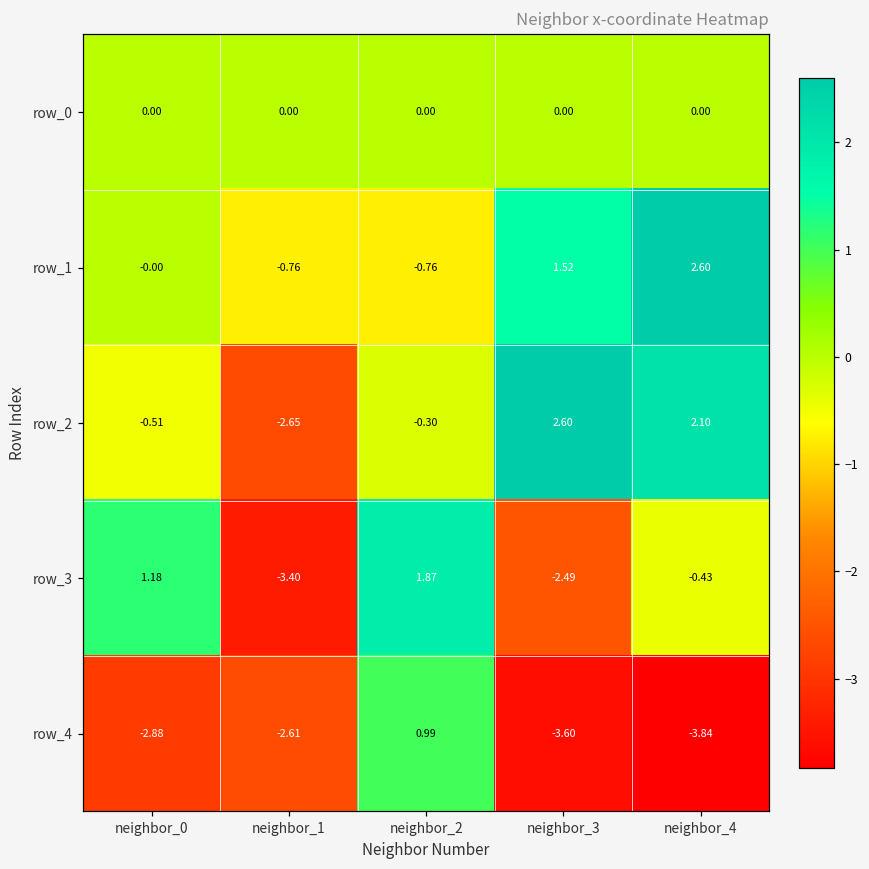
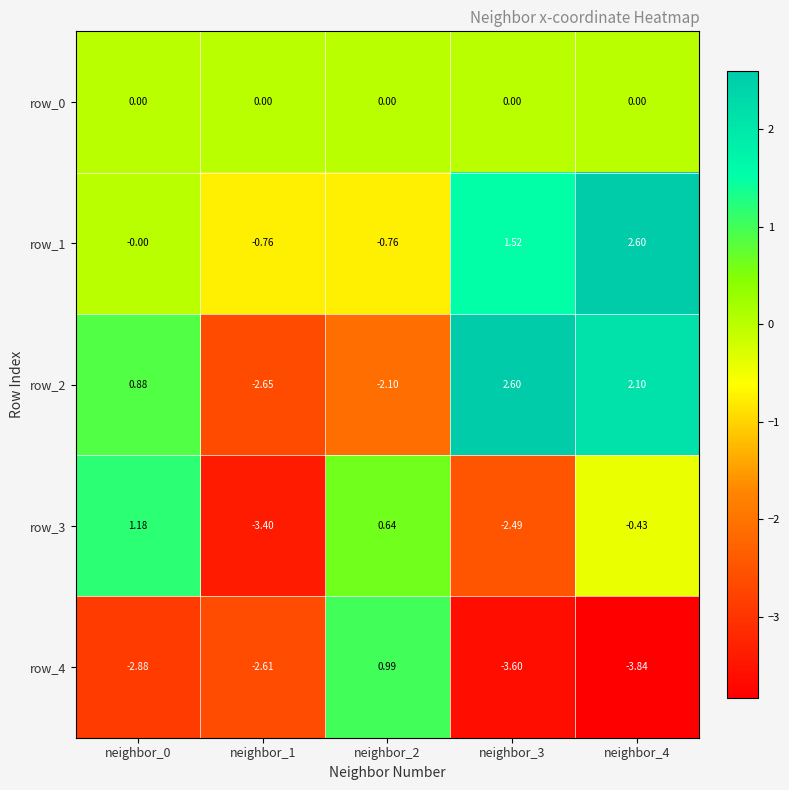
  {
    "row_0": {
      "neighbor_0": 0.00,
      "neighbor_1": 0.00,
      "neighbor_2": 0.00,
      "neighbor_3": 0.00,
      "neighbor_4": 0.00
    },
    "row_1": {
      "neighbor_0": -0.00,
      "neighbor_1": -0.76,
      "neighbor_2": -0.76,
      "neighbor_3": 1.52,
      "neighbor_4": 2.60
    },
    "row_2": {
-     "neighbor_0": -0.51,
+     "neighbor_0": 0.88,
      "neighbor_1": -2.65,
-     "neighbor_2": -0.30,
+     "neighbor_2": -2.10,
      "neighbor_3": 2.60,
      "neighbor_4": 2.10
    },
    "row_3": {
      "neighbor_0": 1.18,
      "neighbor_1": -3.40,
-     "neighbor_2": 1.87,
+     "neighbor_2": 0.64,
      "neighbor_3": -2.49,
      "neighbor_4": -0.43
    },
    "row_4": {
      "neighbor_0": -2.88,
      "neighbor_1": -2.61,
      "neighbor_2": 0.99,
      "neighbor_3": -3.60,
      "neighbor_4": -3.84
    }
  }
